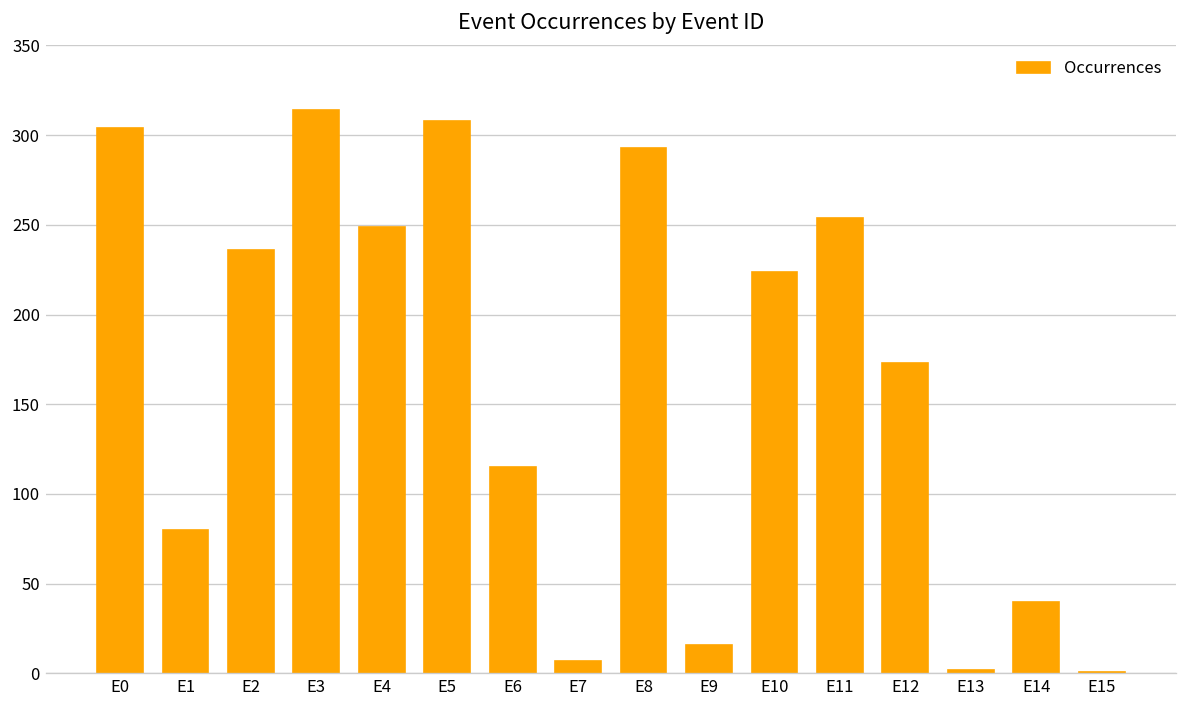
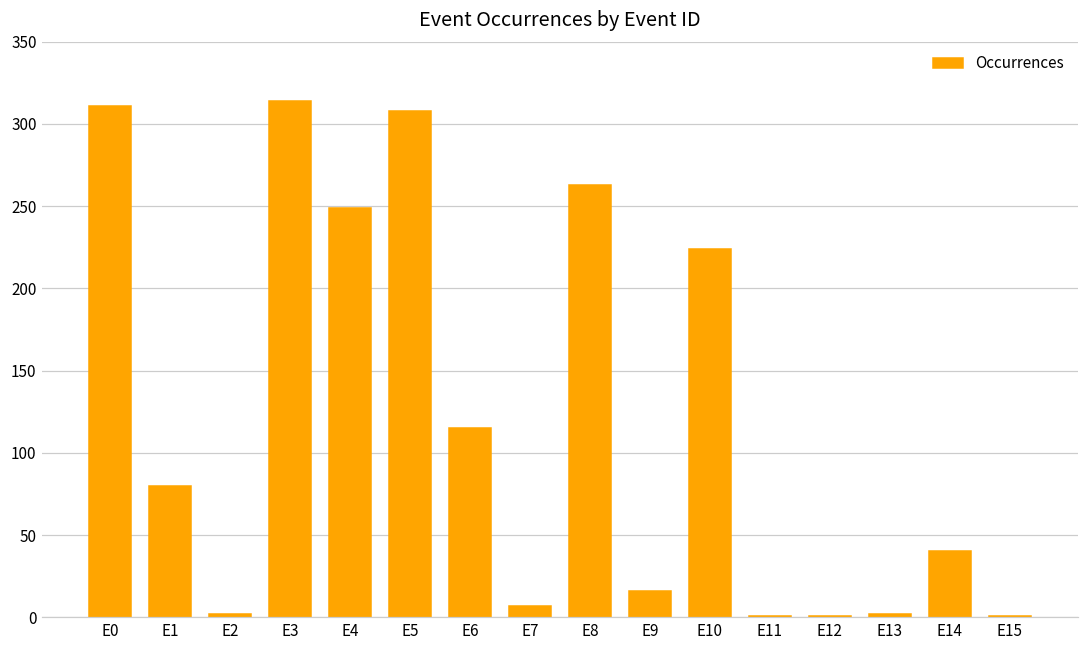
  {
-   "E0": 304,
+   "E0": 311,
    "E1": 80,
-   "E2": 236,
+   "E2": 2,
    "E3": 314,
    "E4": 249,
    "E5": 308,
    "E6": 115,
    "E7": 7,
-   "E8": 293,
+   "E8": 263,
    "E9": 16,
    "E10": 224,
-   "E11": 254,
-   "E12": 173,
+   "E11": 1,
+   "E12": 1,
    "E13": 2,
    "E14": 40
  }
